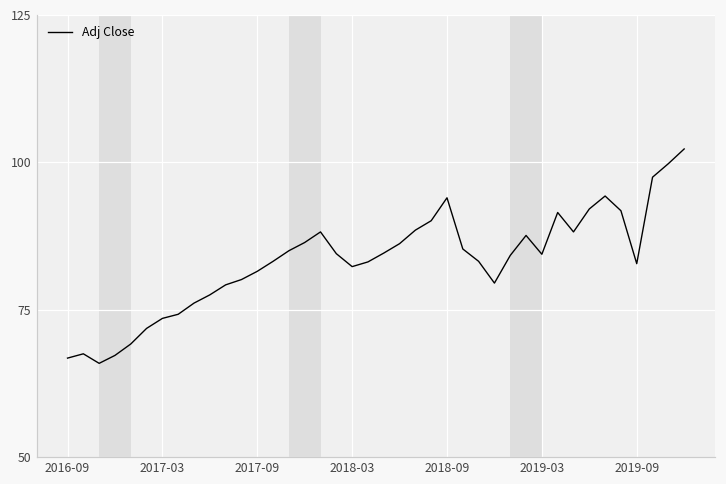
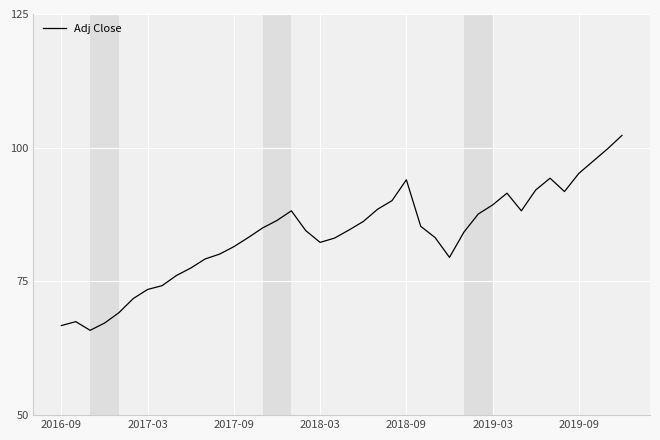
  {
    "2016-09": 67,
    "2017-03": 74,
    "2017-09": 82,
    "2018-03": 82,
    "2018-09": 94,
-   "2019-03": 84,
-   "2019-09": 83
+   "2019-03": 89,
+   "2019-09": 95
  }
